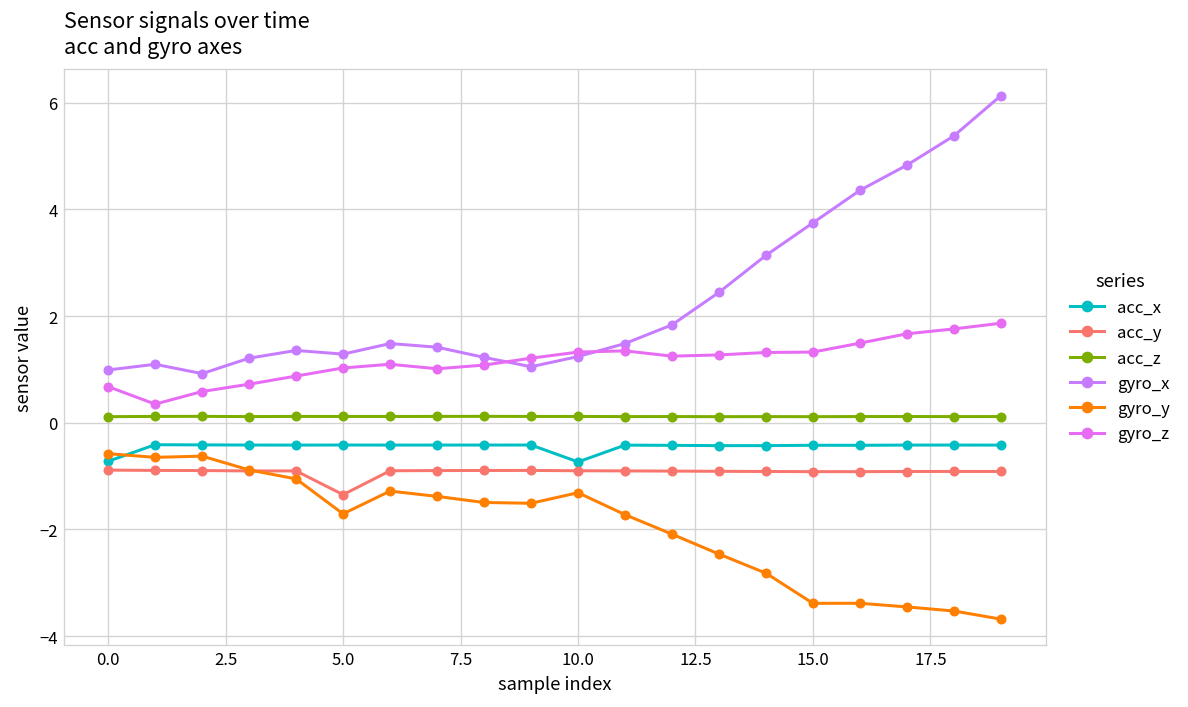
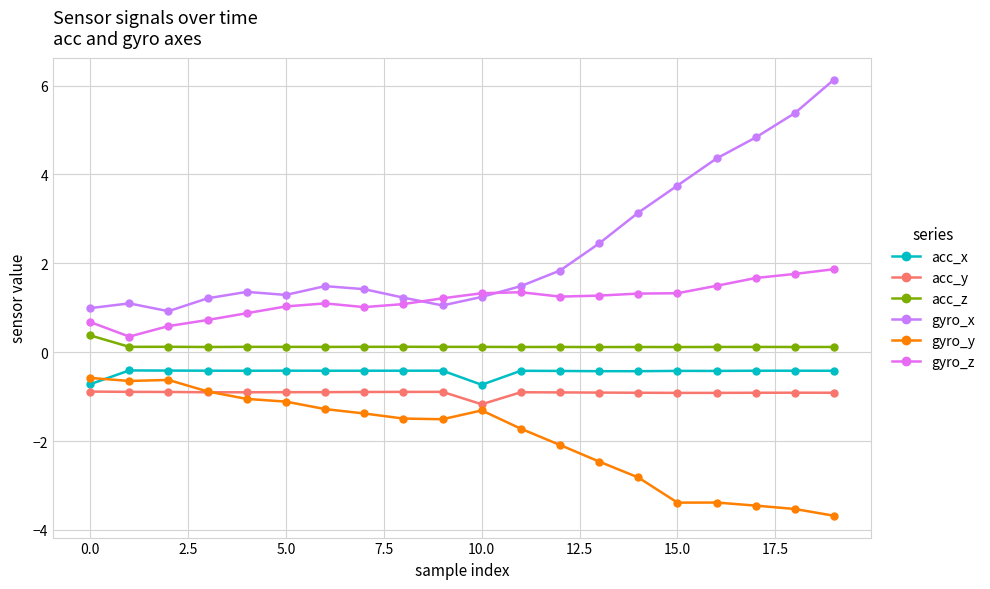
  {
    "acc_x": {
      "0.0": -0.7,
      "5.0": -0.4,
      "10.0": -0.7,
      "15.0": -0.4
    },
    "acc_y": {
      "0.0": -0.9,
-     "5.0": -1.3,
-     "10.0": -0.9,
+     "5.0": -0.9,
+     "10.0": -1.2,
      "15.0": -0.9
    },
    "acc_z": {
-     "0.0": 0.1,
+     "0.0": 0.4,
      "5.0": 0.1,
      "10.0": 0.1,
      "15.0": 0.1
    },
    "gyro_y": {
      "0.0": -0.6,
-     "5.0": -1.7,
+     "5.0": -1.1,
      "10.0": -1.3,
      "15.0": -3.4
    }
  }
